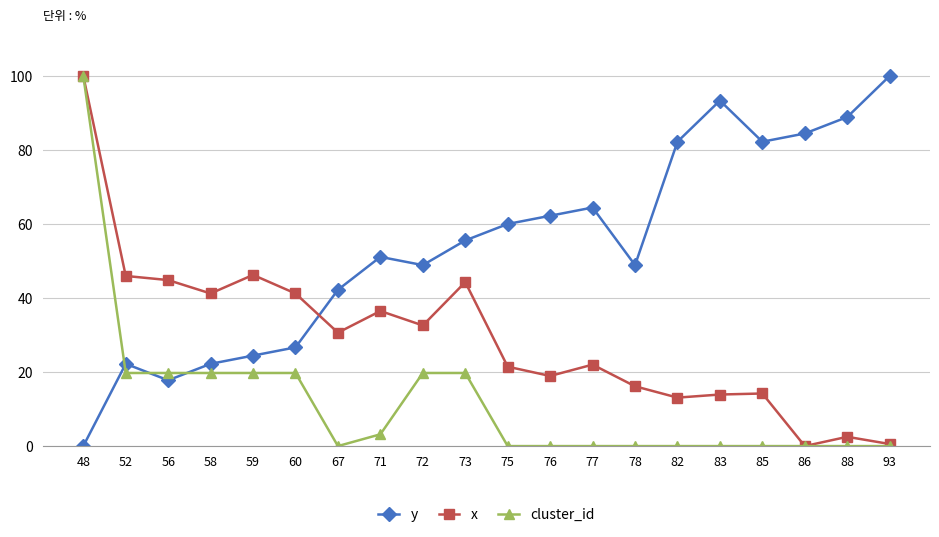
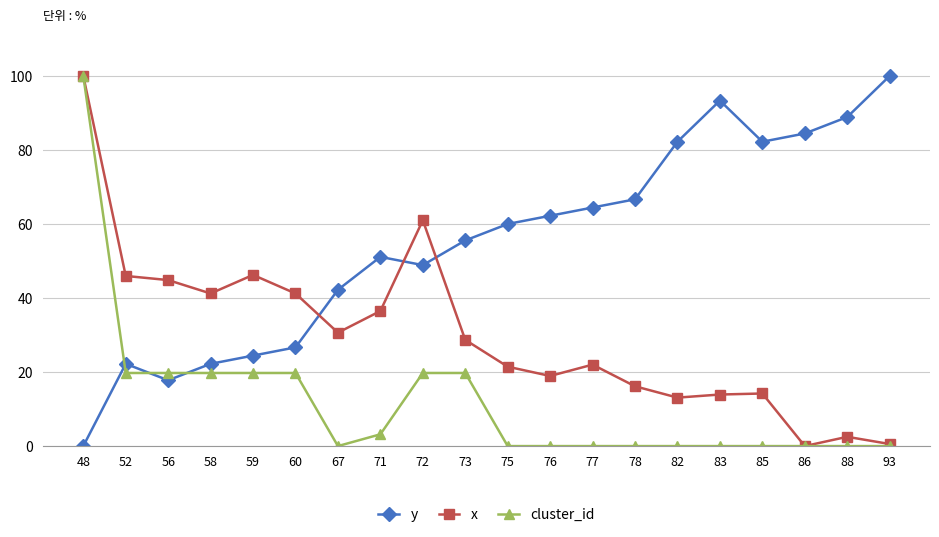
  {
    "y": {
      "48": 0,
      "52": 22,
      "56": 18,
      "58": 22,
      "59": 24,
      "60": 27,
      "67": 42,
      "71": 51,
      "72": 49,
      "73": 56,
      "75": 60,
      "76": 62,
      "77": 64,
-     "78": 49,
+     "78": 67,
      "82": 82,
      "83": 93,
      "85": 82,
      "86": 84,
      "88": 89,
      "93": 100
    },
    "x": {
      "52": 46,
      "56": 45,
      "58": 41,
      "59": 46,
      "60": 41,
      "67": 31,
      "71": 36,
-     "72": 33,
-     "73": 44,
+     "72": 61,
+     "73": 29,
      "75": 21,
      "76": 19,
      "77": 22,
      "78": 16,
      "82": 13,
      "83": 14,
      "85": 14,
      "88": 3
    },
    "cluster_id": {
      "52": 20,
      "56": 20,
      "58": 20,
      "59": 20,
      "60": 20,
      "67": 0,
      "71": 3,
      "72": 20,
      "73": 20,
      "75": 0,
      "76": 0,
      "77": 0,
      "78": 0,
      "82": 0,
      "83": 0,
      "85": 0,
      "88": 0
    }
  }
